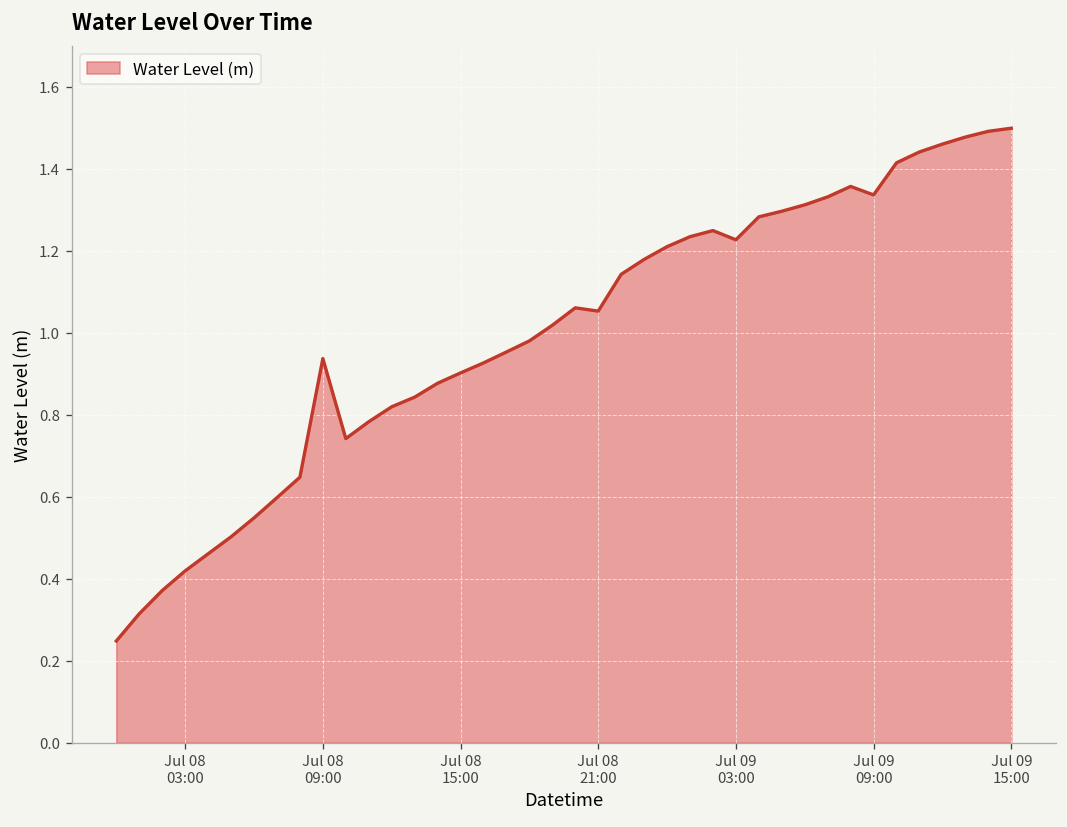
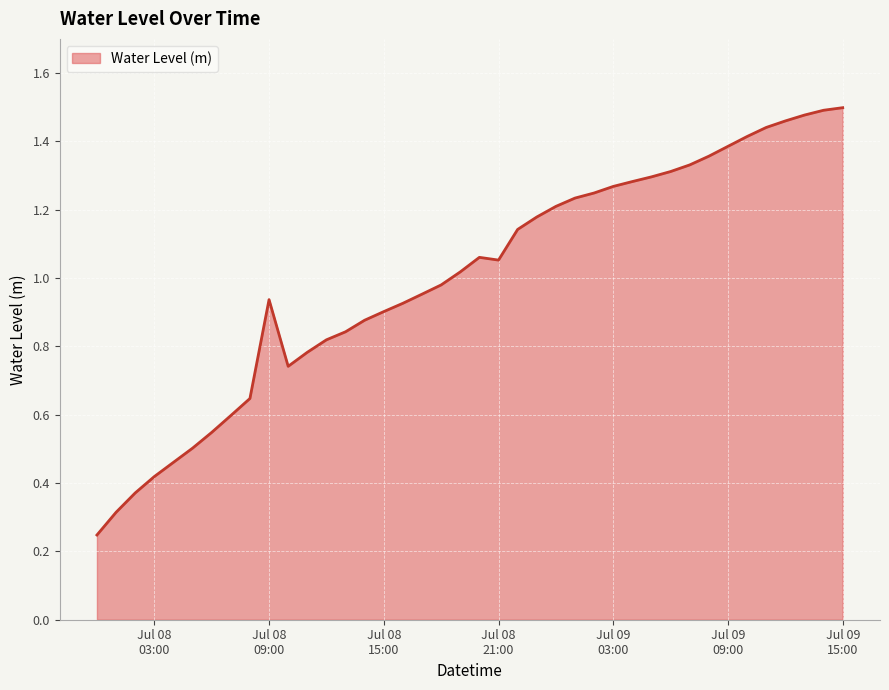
  {
    "Jul 08 03:00": 0.42,
    "Jul 08 09:00": 0.94,
    "Jul 08 15:00": 0.90,
    "Jul 08 21:00": 1.05,
-   "Jul 09 03:00": 1.23,
-   "Jul 09 09:00": 1.34,
+   "Jul 09 03:00": 1.27,
+   "Jul 09 09:00": 1.39,
    "Jul 09 15:00": 1.50
  }
